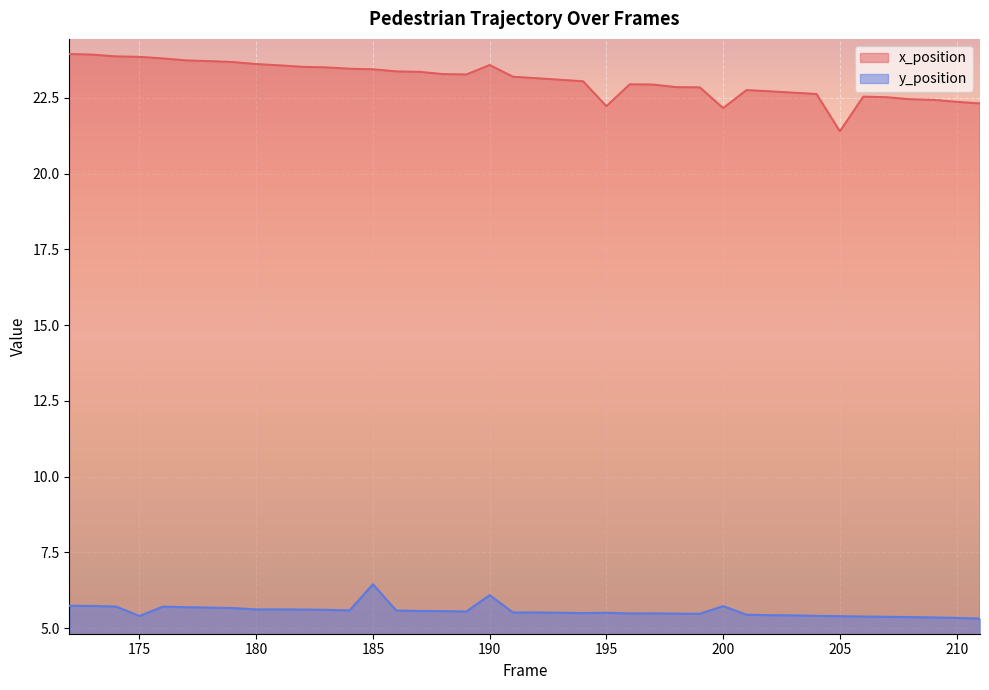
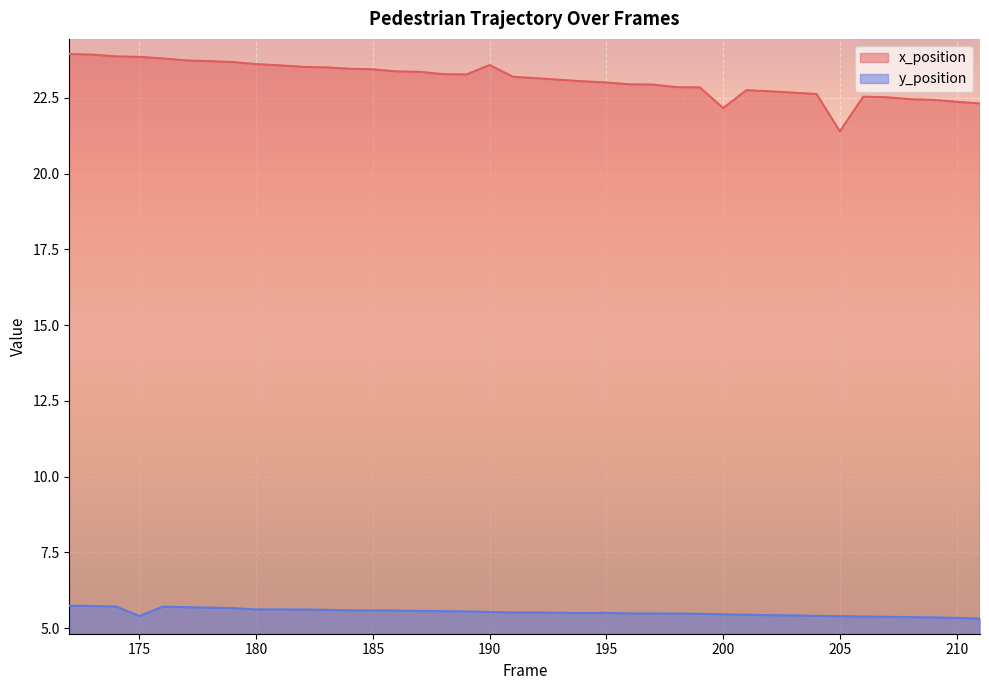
  {
    "x_position": {
      "175": 23.9,
      "180": 23.6,
      "185": 23.4,
      "190": 23.6,
-     "195": 22.2,
+     "195": 23.0,
      "200": 22.2,
      "205": 21.4,
      "210": 22.4
    },
    "y_position": {
      "175": 5.4,
      "180": 5.6,
-     "185": 6.5,
-     "190": 6.1,
+     "185": 5.6,
+     "190": 5.5,
      "195": 5.5,
-     "200": 5.7,
+     "200": 5.5,
      "205": 5.4,
      "210": 5.3
    }
  }
